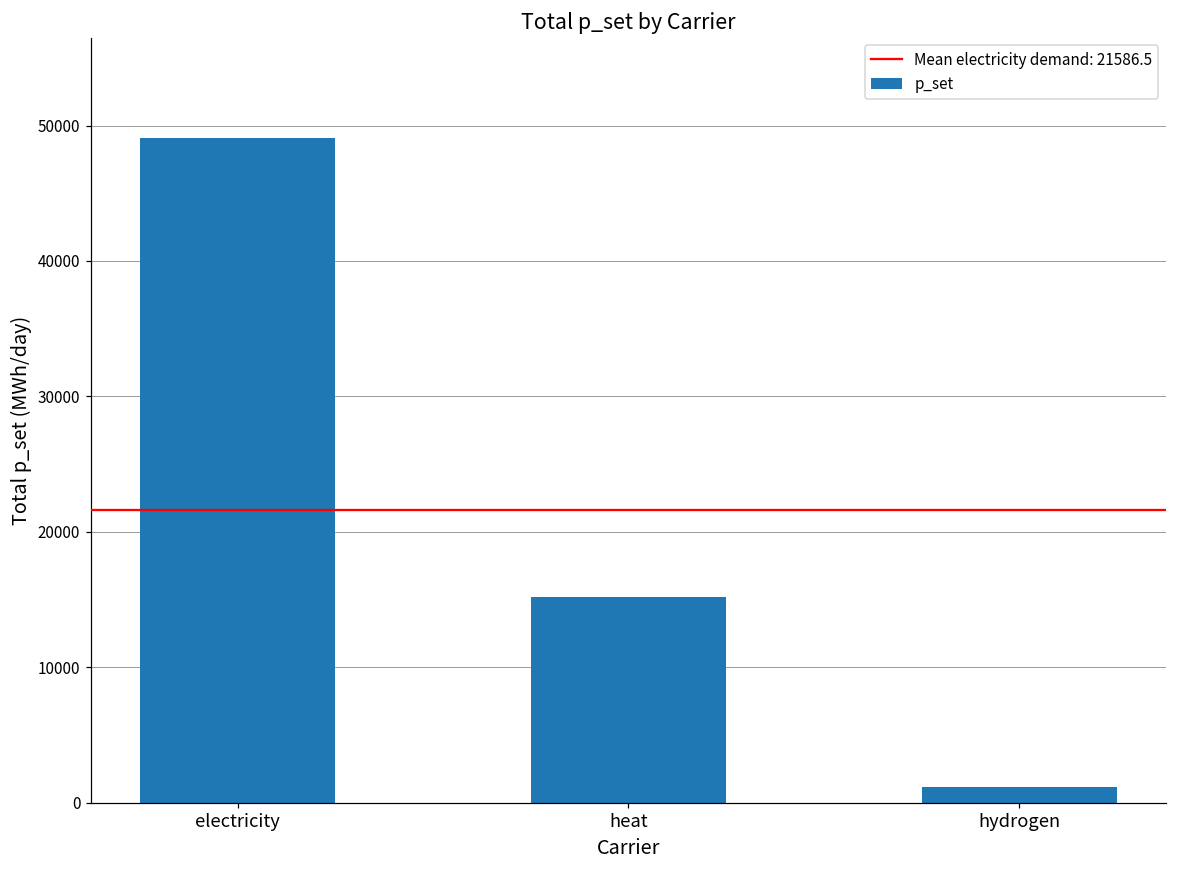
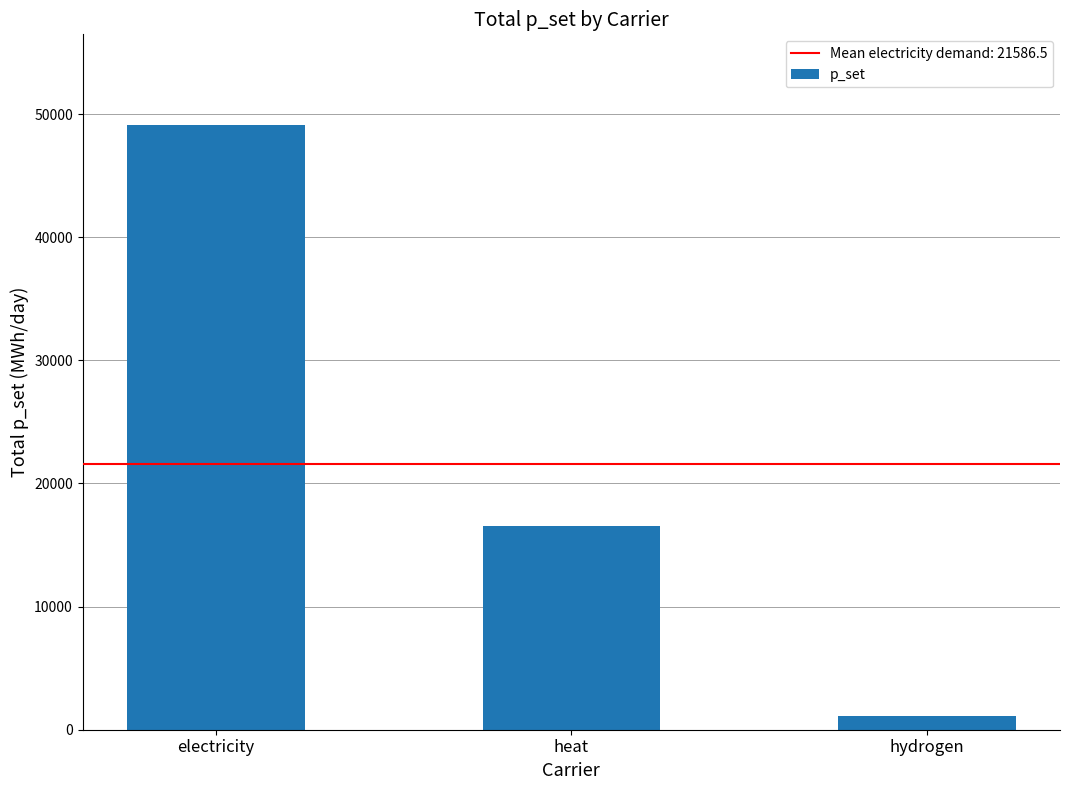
  {
    "electricity": 49100,
-   "heat": 15200,
+   "heat": 16600,
    "hydrogen": 1100
  }
